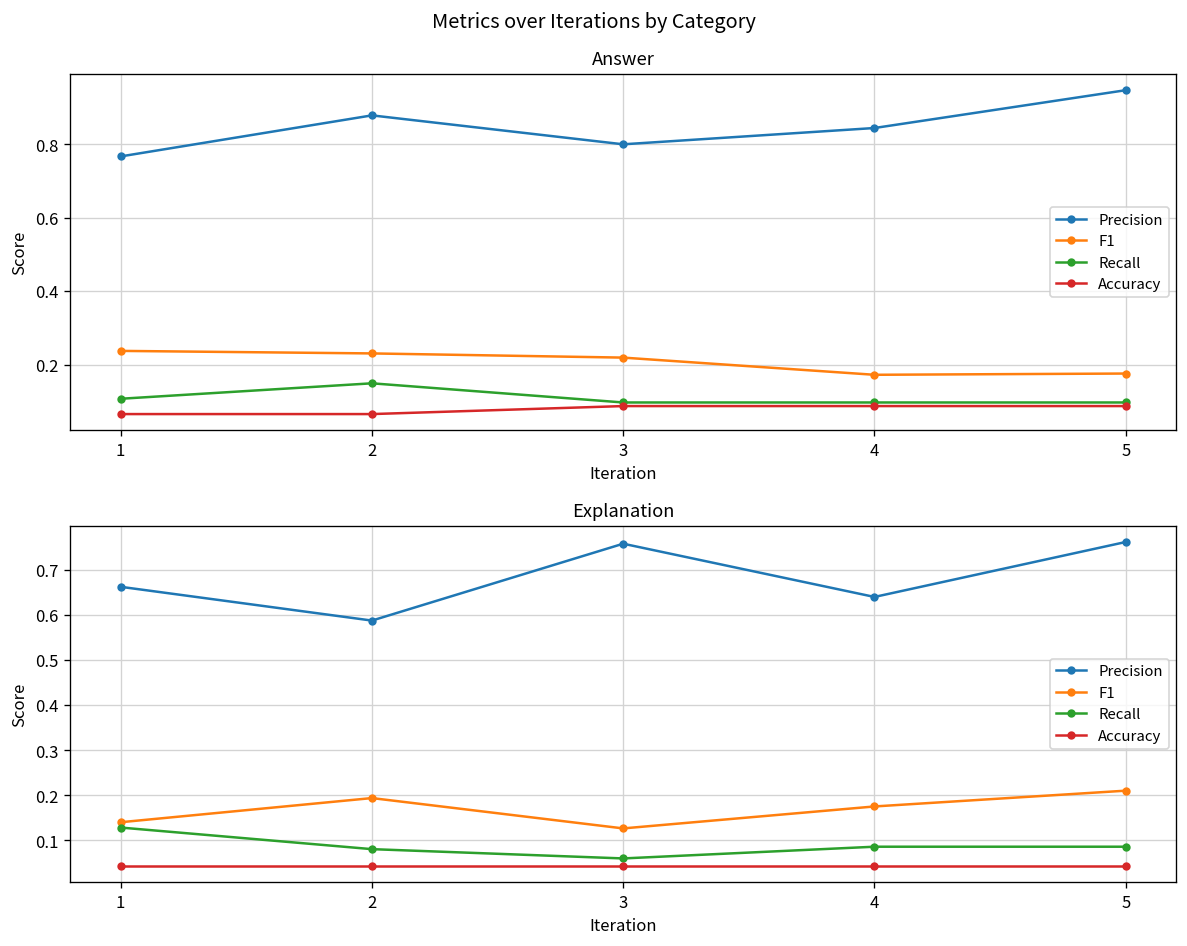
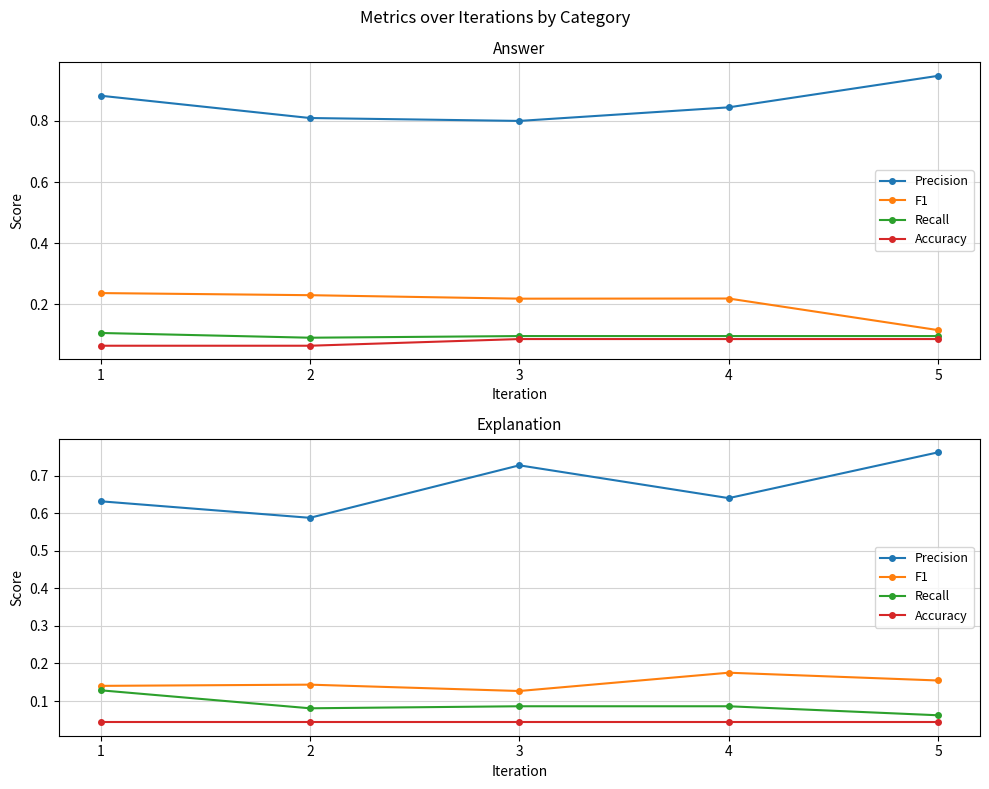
  {
    "Answer": {
      "Precision": {
-       "1": 0.77,
-       "2": 0.88,
+       "1": 0.88,
+       "2": 0.81,
        "3": 0.80,
        "4": 0.84,
        "5": 0.95
      },
      "F1": {
        "1": 0.24,
        "2": 0.23,
        "3": 0.22,
-       "4": 0.17,
-       "5": 0.18
+       "4": 0.22,
+       "5": 0.12
      },
      "Recall": {
        "1": 0.11,
-       "2": 0.15,
+       "2": 0.09,
        "3": 0.10,
        "4": 0.10,
        "5": 0.10
      },
      "Accuracy": {
        "1": 0.07,
        "2": 0.07,
        "3": 0.09,
        "4": 0.09,
        "5": 0.09
      }
    },
    "Explanation": {
      "Precision": {
-       "1": 0.66,
+       "1": 0.63,
        "2": 0.59,
-       "3": 0.76,
+       "3": 0.73,
        "4": 0.64,
        "5": 0.76
      },
      "F1": {
        "1": 0.14,
-       "2": 0.19,
+       "2": 0.14,
        "3": 0.13,
        "4": 0.18,
-       "5": 0.21
+       "5": 0.15
      },
      "Recall": {
        "1": 0.13,
        "2": 0.08,
-       "3": 0.06,
+       "3": 0.09,
        "4": 0.09,
-       "5": 0.09
+       "5": 0.06
      },
      "Accuracy": {
        "1": 0.04,
        "2": 0.04,
        "3": 0.04,
        "4": 0.04,
        "5": 0.04
      }
    }
  }
